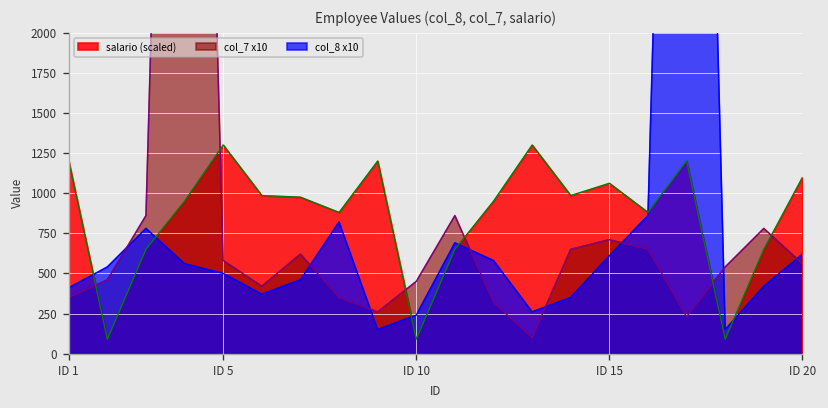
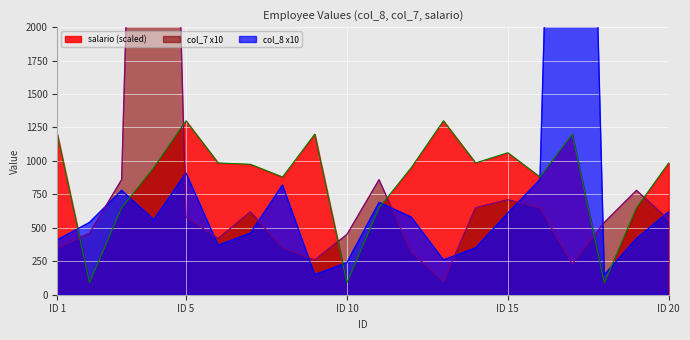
  {
    "salario (scaled)": {
      "ID 1": 1200,
      "ID 5": 1300,
      "ID 10": 90,
      "ID 15": 1060,
-     "ID 20": 1100
+     "ID 20": 990
    },
    "col_7 x10": {
      "ID 1": 350,
      "ID 5": 580,
      "ID 10": 450,
      "ID 15": 710,
      "ID 20": 560
    },
    "col_8 x10": {
      "ID 1": 410,
-     "ID 5": 500,
+     "ID 5": 910,
      "ID 10": 240,
      "ID 15": 610,
      "ID 20": 620
    }
  }
